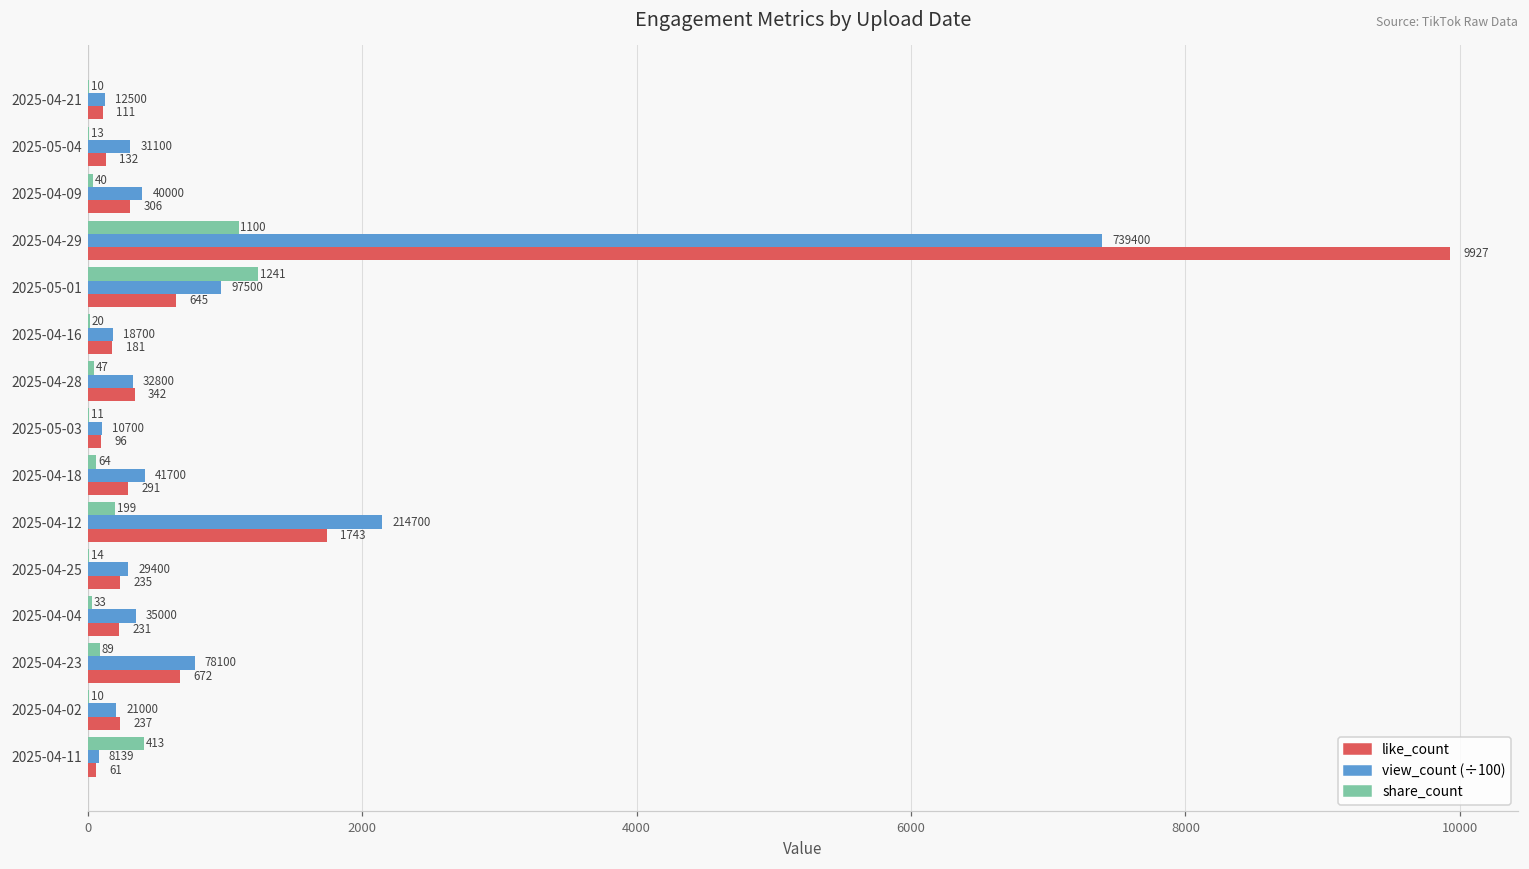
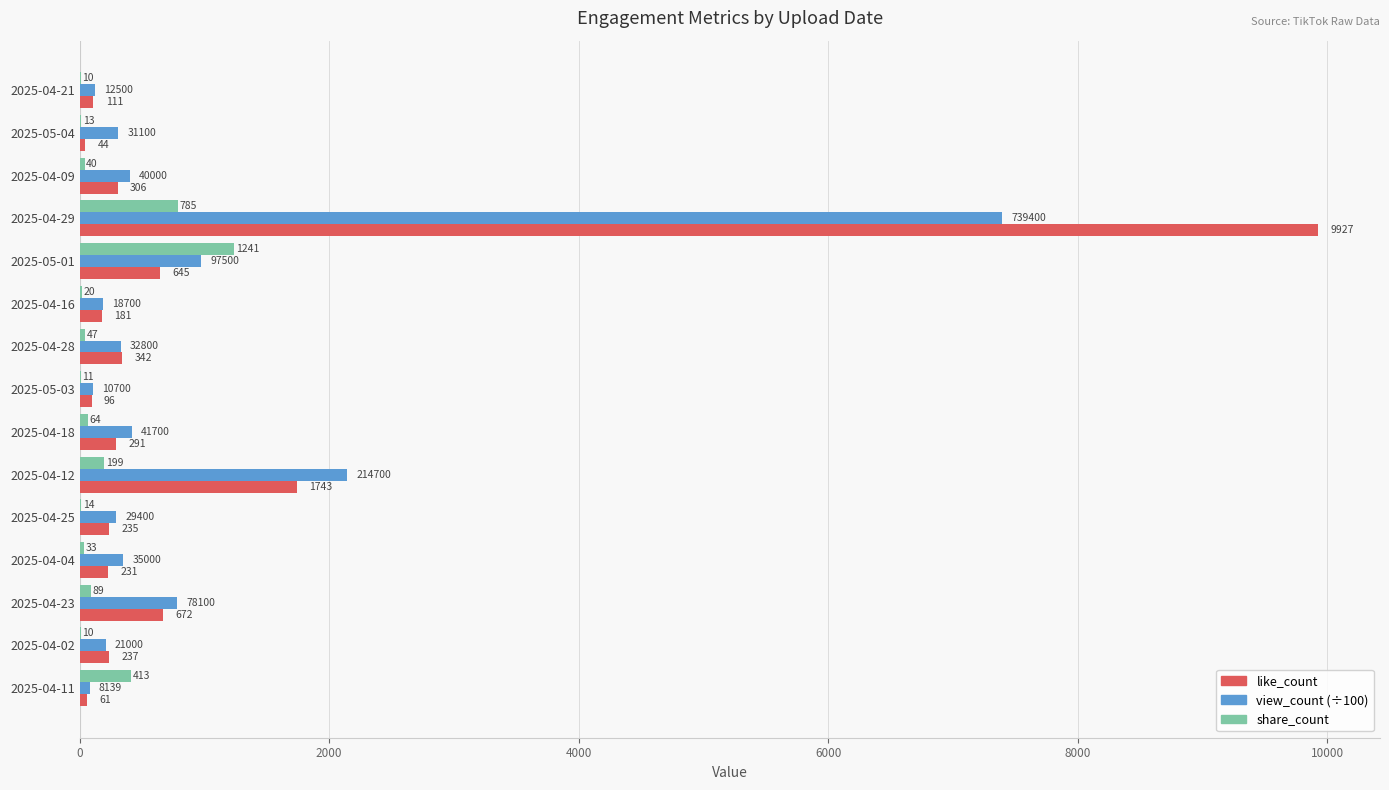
  {
    "like_count": {
      "2025-04-21": 111,
-     "2025-05-04": 132,
+     "2025-05-04": 44,
      "2025-04-09": 306,
      "2025-04-29": 9927,
      "2025-05-01": 645,
      "2025-04-16": 181,
      "2025-04-28": 342,
      "2025-05-03": 96,
      "2025-04-18": 291,
      "2025-04-12": 1743,
      "2025-04-25": 235,
      "2025-04-04": 231,
      "2025-04-23": 672,
      "2025-04-02": 237,
      "2025-04-11": 61
    },
    "view_count (÷100)": {
      "2025-05-01": 980
    },
    "share_count": {
      "2025-04-21": 10,
      "2025-05-04": 13,
      "2025-04-09": 40,
-     "2025-04-29": 1100,
+     "2025-04-29": 785,
      "2025-05-01": 1241,
      "2025-04-16": 20,
      "2025-04-28": 47,
      "2025-05-03": 11,
      "2025-04-18": 64,
      "2025-04-12": 199,
      "2025-04-25": 14,
      "2025-04-04": 33,
      "2025-04-23": 89,
      "2025-04-02": 10,
      "2025-04-11": 413
    }
  }
